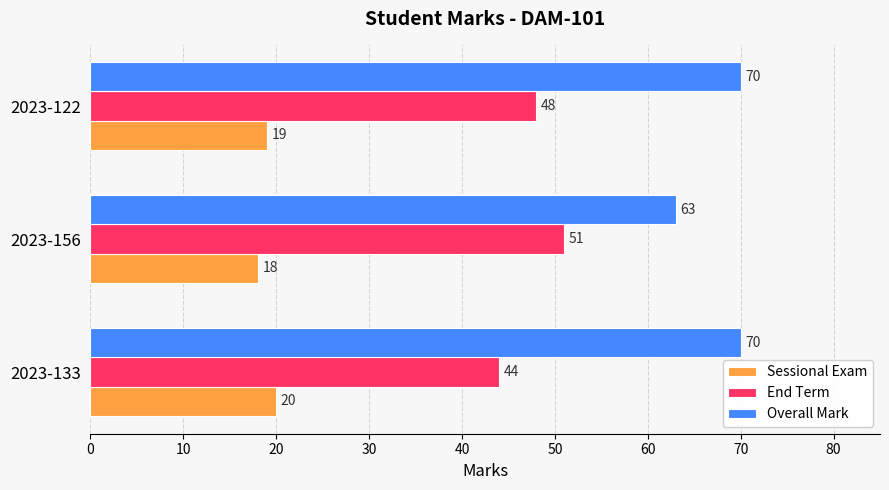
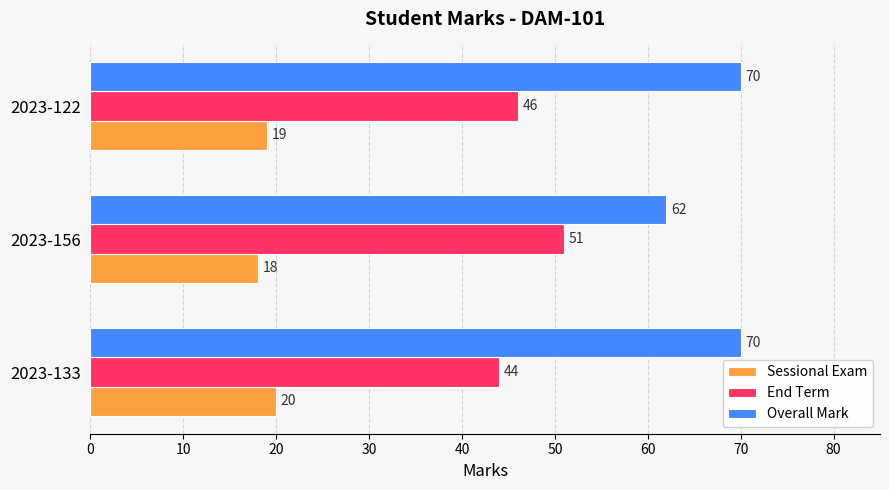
  {
    "Sessional Exam": {
      "2023-122": 19,
      "2023-156": 18,
      "2023-133": 20
    },
    "End Term": {
-     "2023-122": 48,
+     "2023-122": 46,
      "2023-156": 51,
      "2023-133": 44
    },
    "Overall Mark": {
      "2023-122": 70,
-     "2023-156": 63,
+     "2023-156": 62,
      "2023-133": 70
    }
  }
